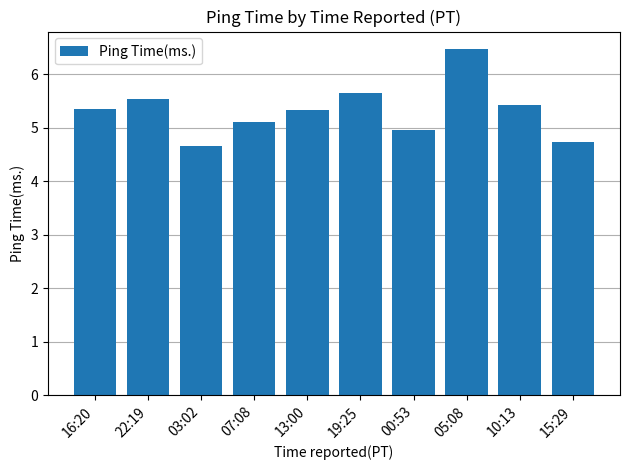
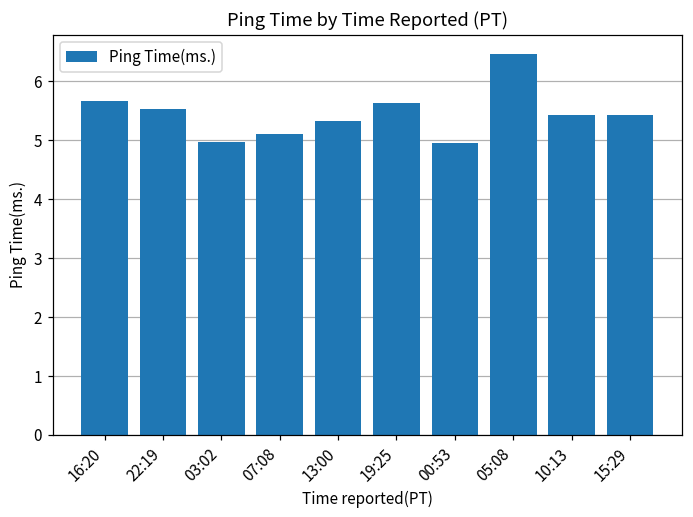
  {
-   "16:20": 5.4,
+   "16:20": 5.7,
    "22:19": 5.5,
-   "03:02": 4.7,
+   "03:02": 5.0,
    "07:08": 5.1,
    "13:00": 5.3,
    "19:25": 5.6,
    "00:53": 5.0,
    "05:08": 6.5,
    "10:13": 5.4,
-   "15:29": 4.7
+   "15:29": 5.4
  }
